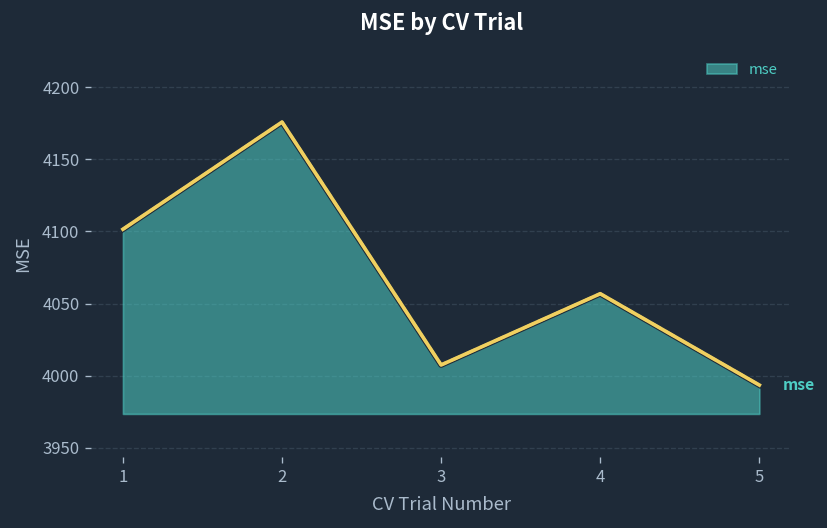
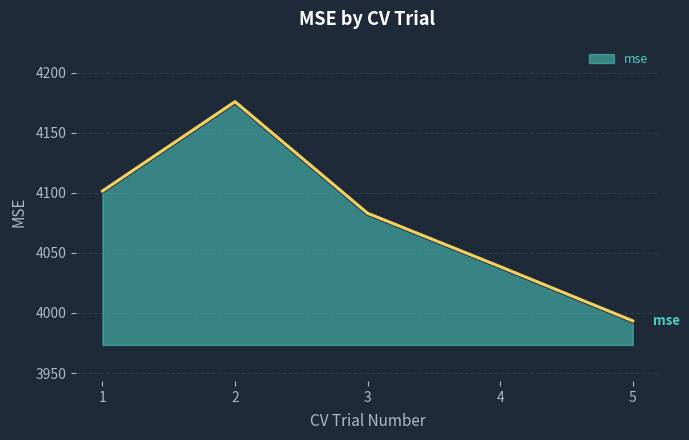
  {
    "1": 4102,
    "2": 4176,
-   "3": 4007,
-   "4": 4057,
+   "3": 4083,
+   "4": 4039,
    "5": 3993
  }
